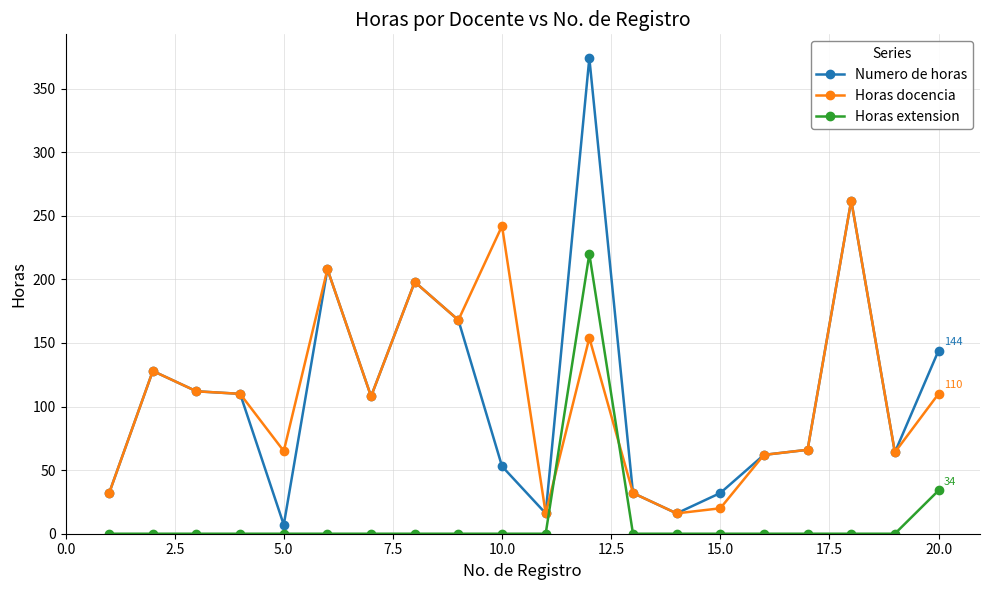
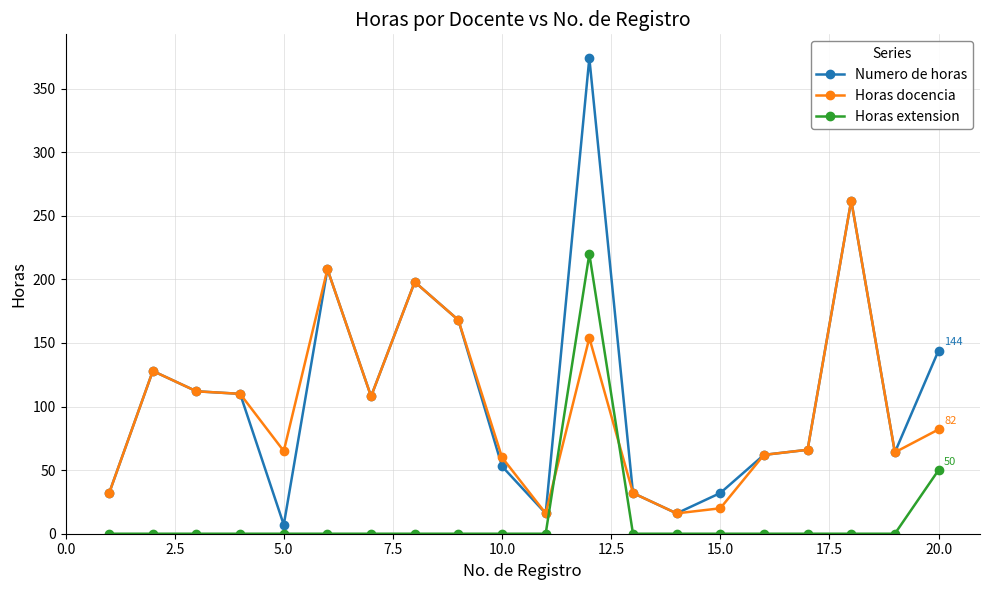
  {
    "Numero de horas": {
      "20.0": 144
    },
    "Horas docencia": {
-     "10.0": 242,
-     "20.0": 110
+     "10.0": 60,
+     "20.0": 82
    },
    "Horas extension": {
-     "20.0": 34
+     "20.0": 50
    }
  }
